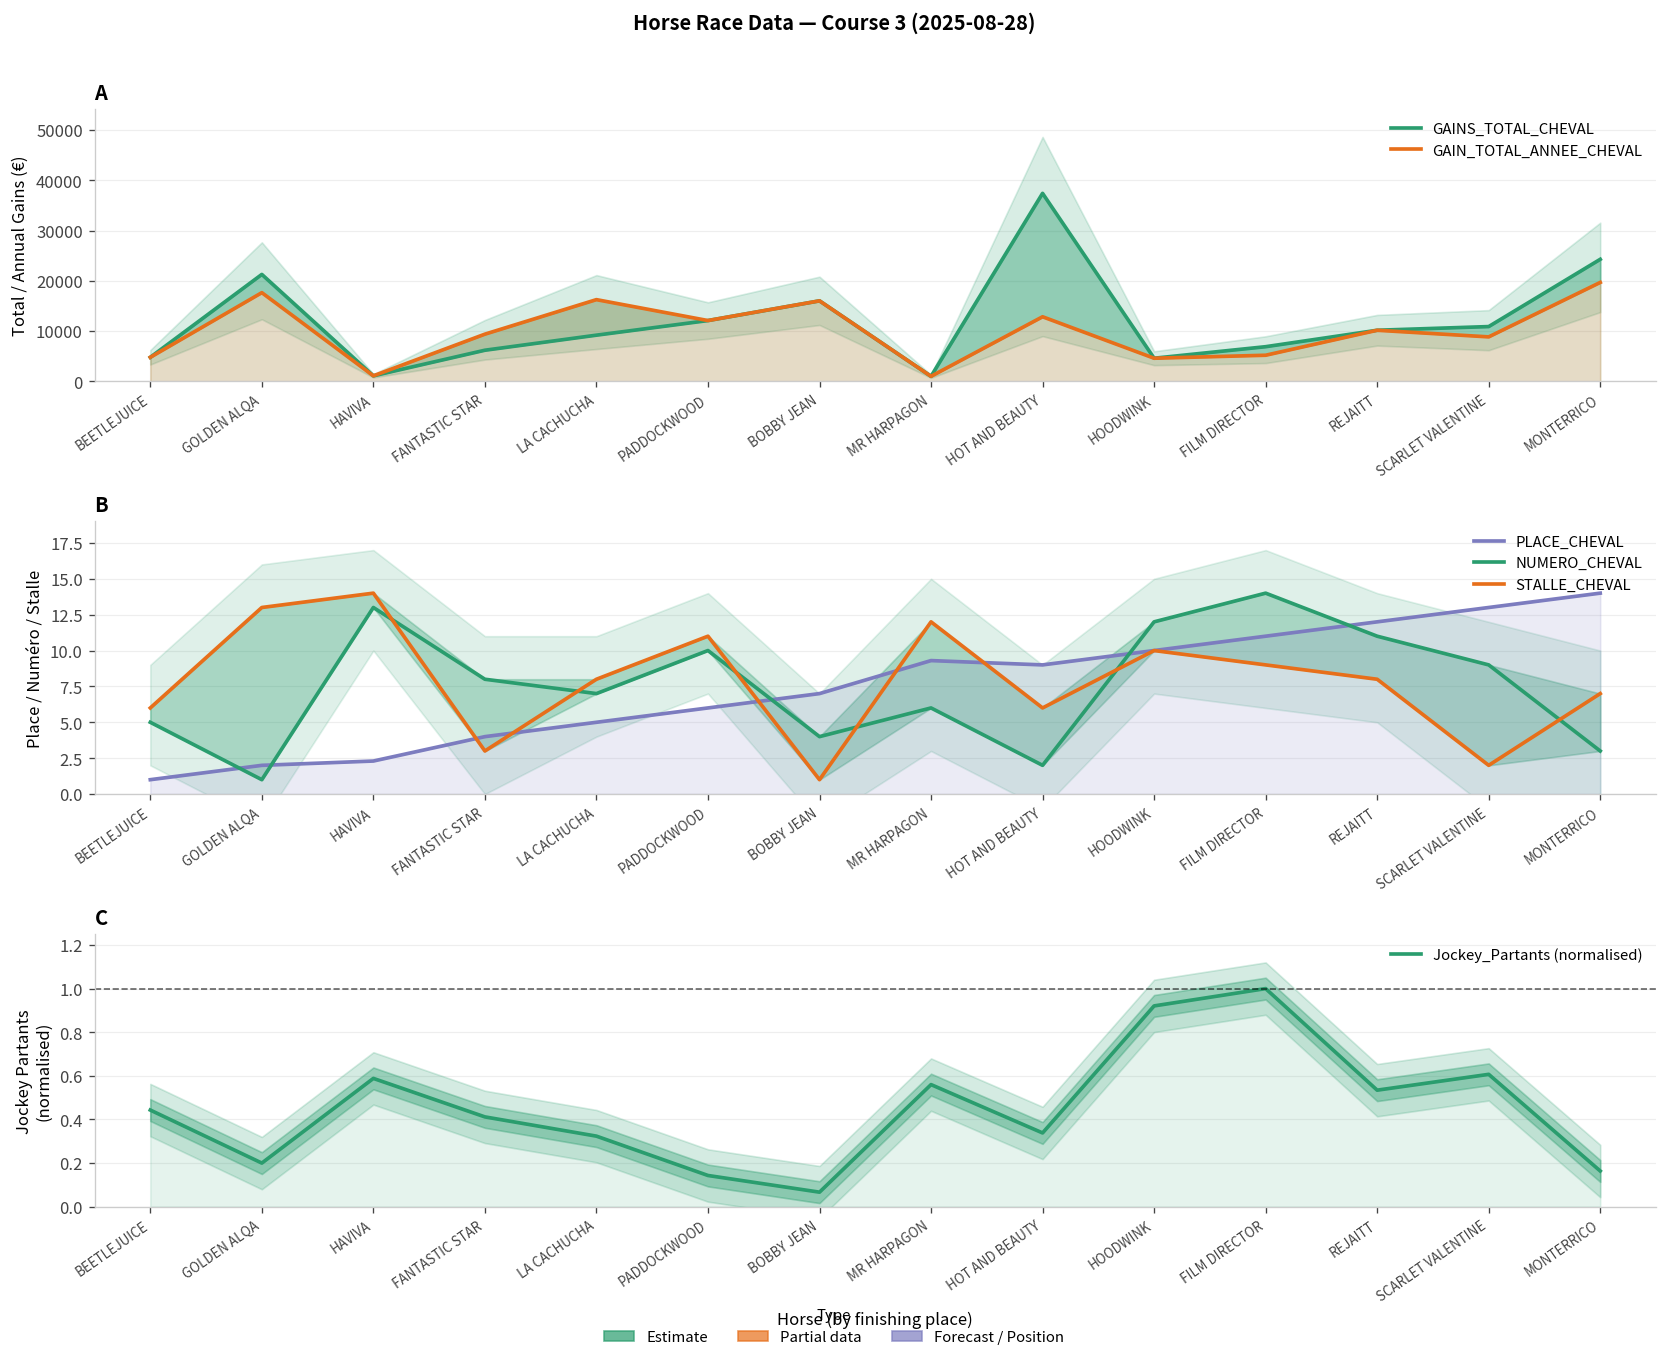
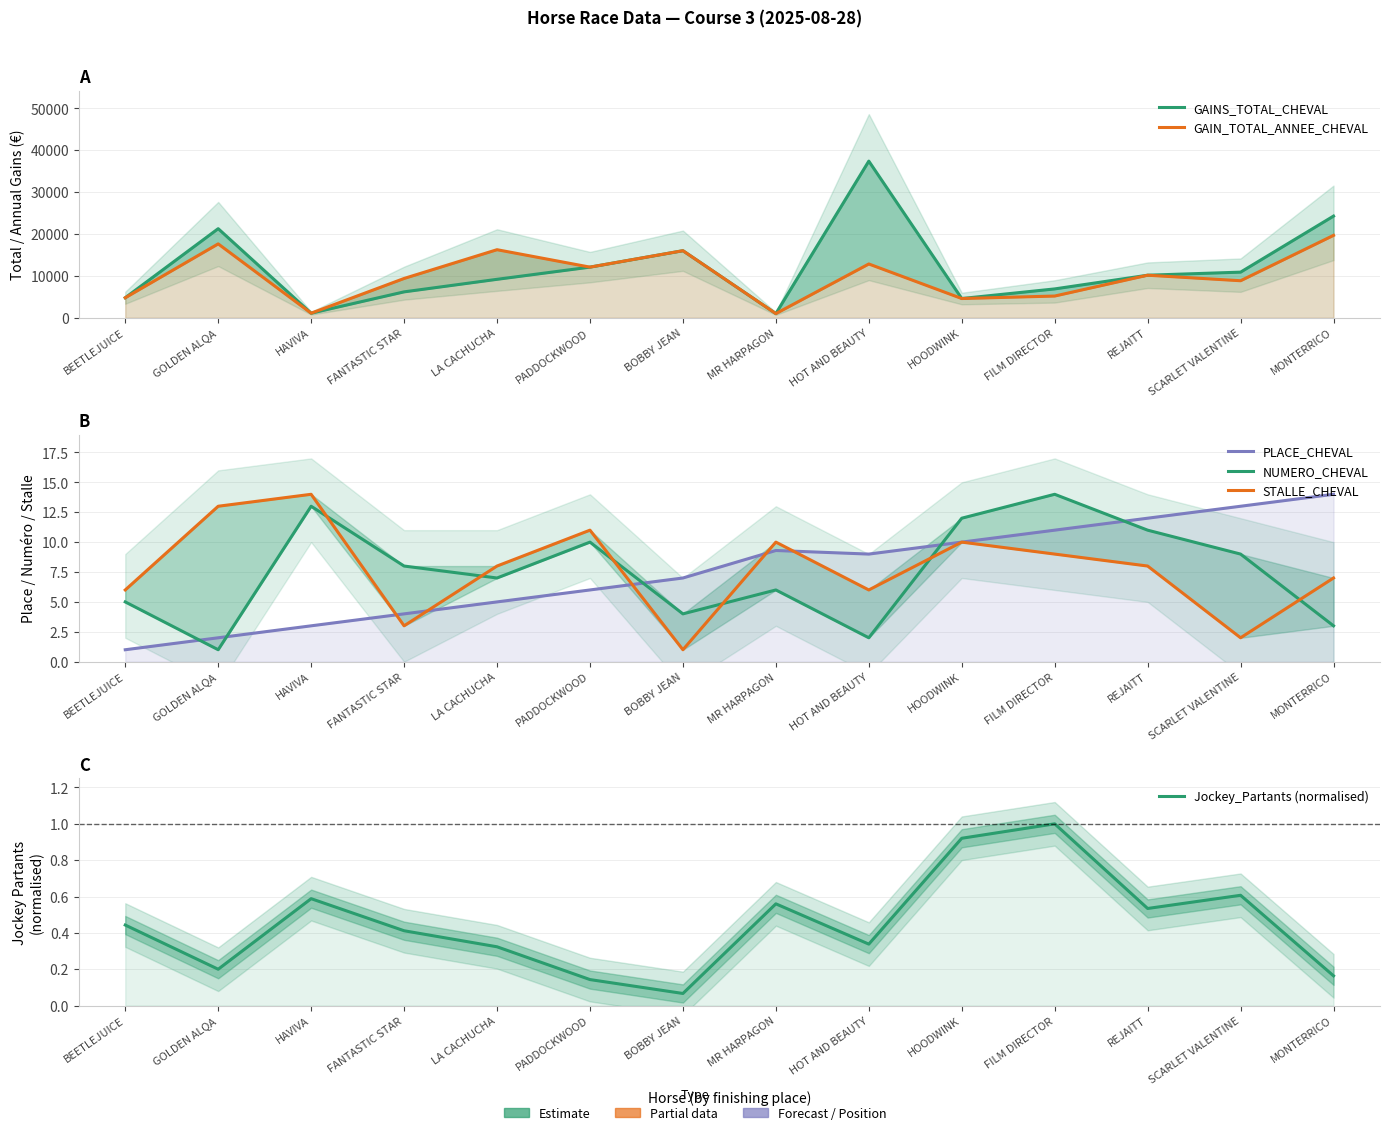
  {
    "A": {
      "GAIN_TOTAL_ANNEE_CHEVAL": {
        "GOLDEN ALQA": 18000,
        "HOT AND BEAUTY": 13000,
        "FILM DIRECTOR": 5000,
        "SCARLET VALENTINE": 9000,
        "MONTERRICO": 20000
      }
    },
    "B": {
      "PLACE_CHEVAL": {
        "BEETLEJUICE": 1.0,
        "GOLDEN ALQA": 2.0,
-       "HAVIVA": 2.3,
+       "HAVIVA": 3.0,
        "FANTASTIC STAR": 4.0,
        "LA CACHUCHA": 5.0,
        "PADDOCKWOOD": 6.0,
        "MR HARPAGON": 9.3,
        "FILM DIRECTOR": 11.0,
        "REJAITT": 12.0,
        "SCARLET VALENTINE": 13.0,
        "MONTERRICO": 14.0
      },
      "STALLE_CHEVAL": {
        "FANTASTIC STAR": 3,
        "BOBBY JEAN": 1,
-       "MR HARPAGON": 12,
+       "MR HARPAGON": 10,
        "FILM DIRECTOR": 9,
        "REJAITT": 8,
        "SCARLET VALENTINE": 2
      }
    }
  }
